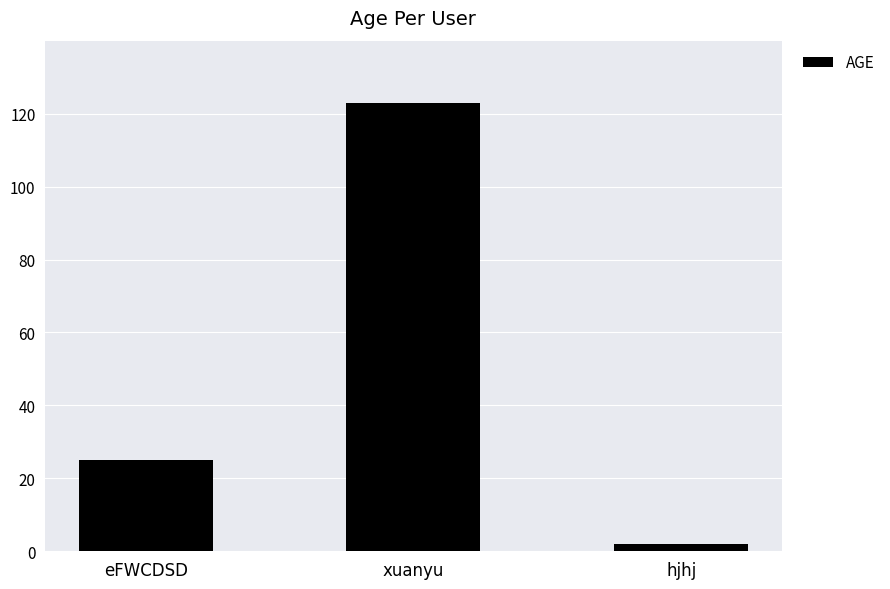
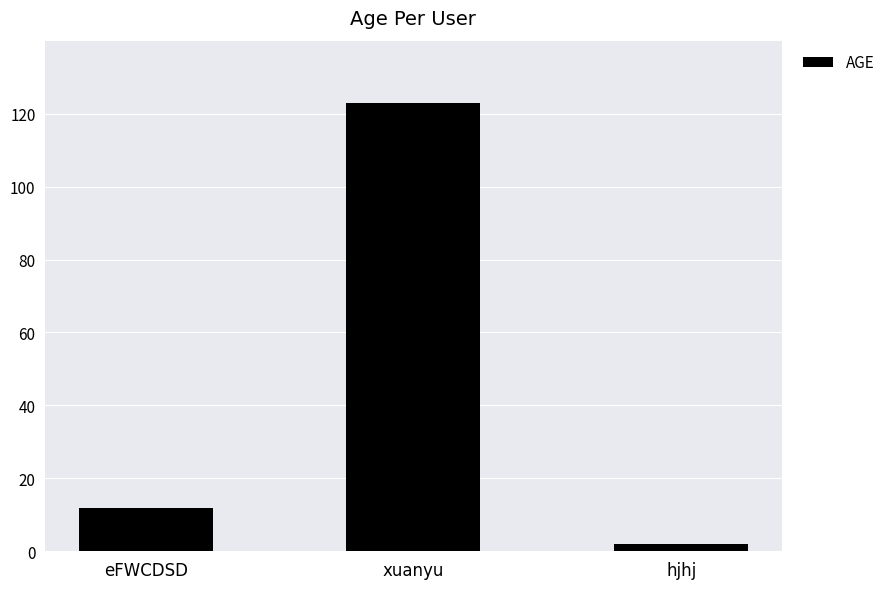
  {
-   "eFWCDSD": 25,
+   "eFWCDSD": 12,
    "xuanyu": 123,
    "hjhj": 2
  }
